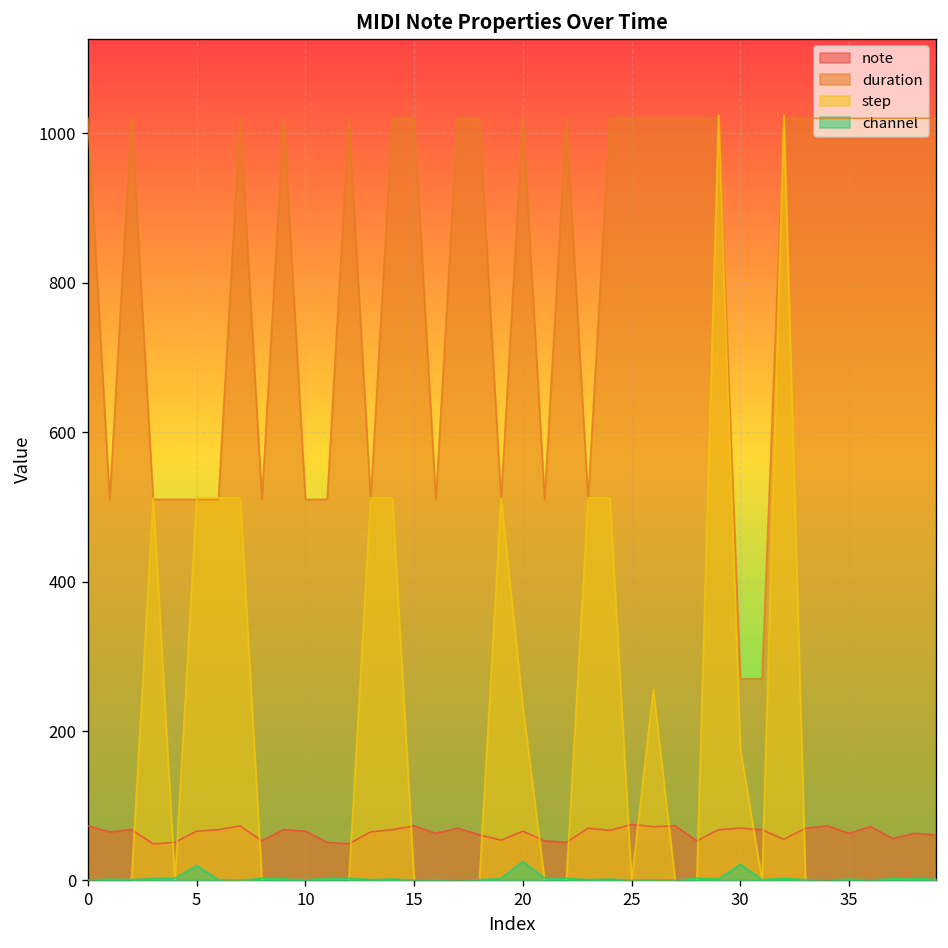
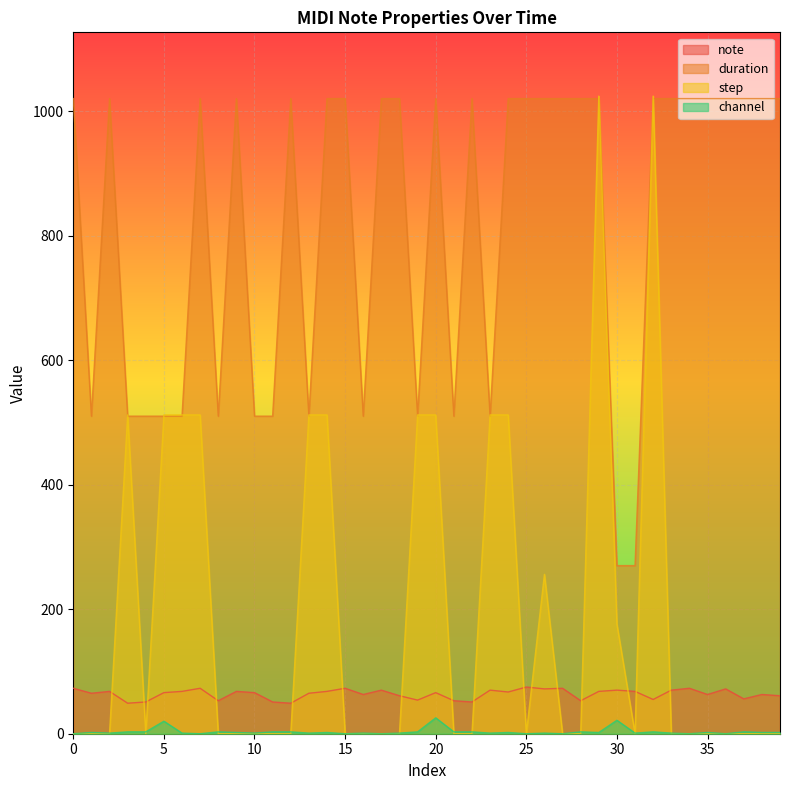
  {
    "step": {
-     "20": 230,
+     "20": 510,
      "30": 180
    },
    "channel": {
      "5": 20,
      "20": 30,
      "30": 20
    }
  }
